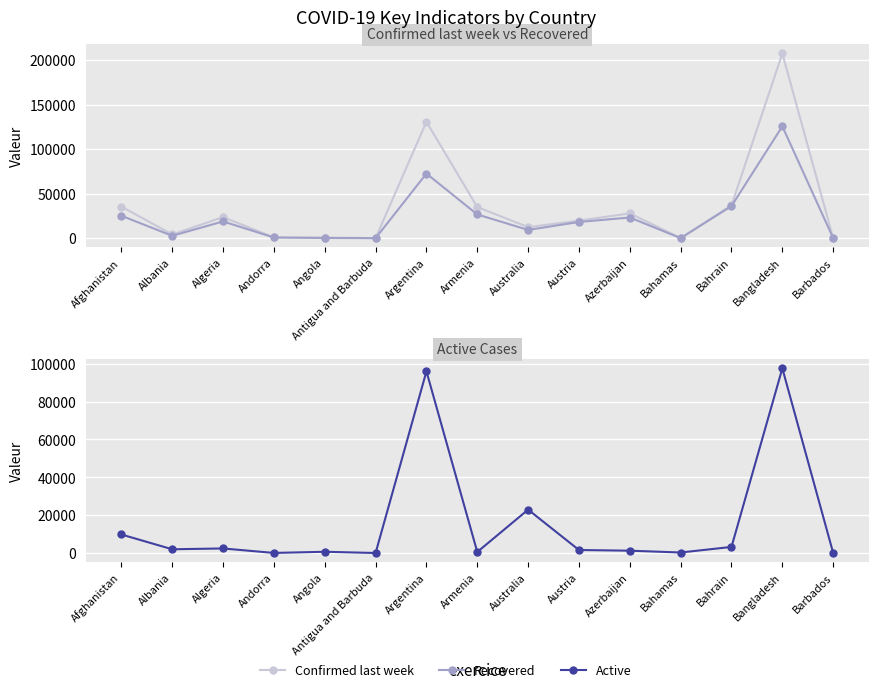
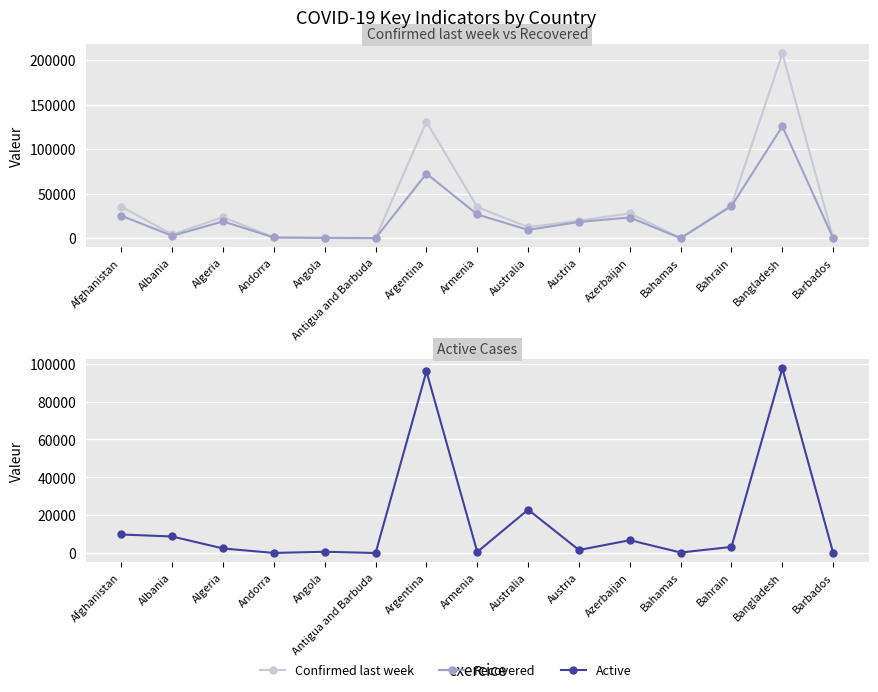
  {
    "Active Cases": {
      "Afghanistan": 10000,
-     "Albania": 2000,
+     "Albania": 9000,
      "Algeria": 2000,
      "Andorra": 0,
      "Angola": 1000,
      "Antigua and Barbuda": 0,
      "Argentina": 96000,
      "Armenia": 1000,
      "Australia": 23000,
      "Austria": 2000,
-     "Azerbaijan": 1000,
+     "Azerbaijan": 7000,
      "Bahamas": 0,
      "Bahrain": 3000,
      "Bangladesh": 98000,
      "Barbados": 0
    }
  }
